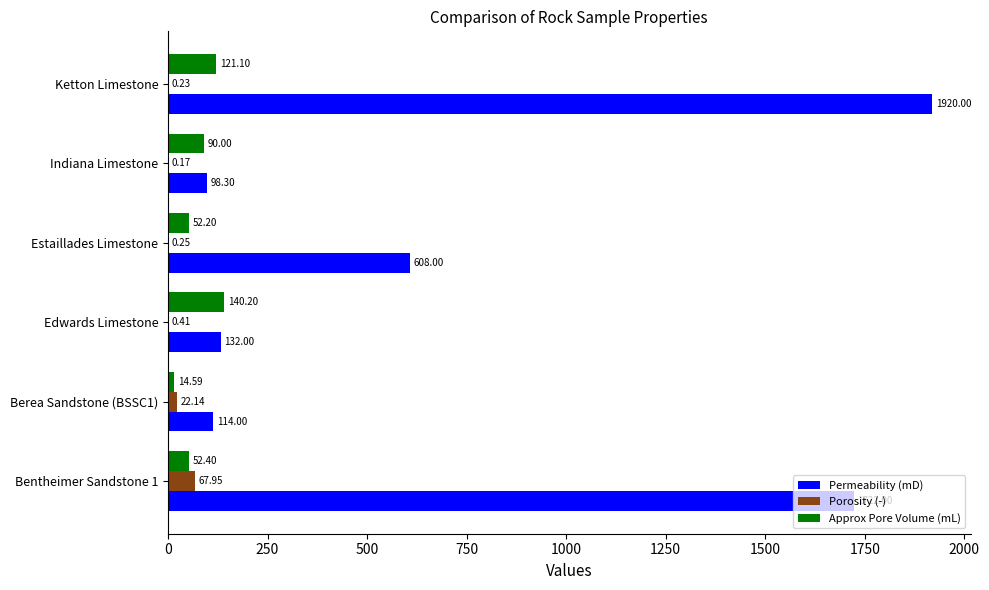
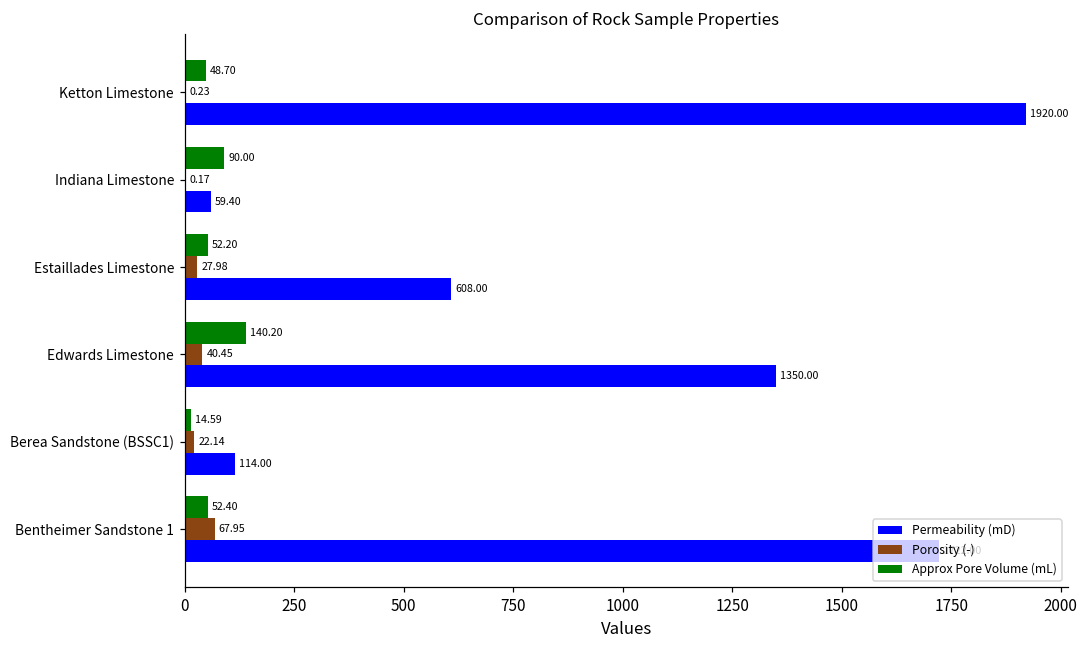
  {
    "Permeability (mD)": {
      "Ketton Limestone": 1920.00,
-     "Indiana Limestone": 98.30,
+     "Indiana Limestone": 59.40,
      "Estaillades Limestone": 608.00,
-     "Edwards Limestone": 132.00,
+     "Edwards Limestone": 1350.00,
      "Berea Sandstone (BSSC1)": 114.00
    },
    "Porosity (-)": {
      "Ketton Limestone": 0.23,
      "Indiana Limestone": 0.17,
-     "Estaillades Limestone": 0.25,
-     "Edwards Limestone": 0.41,
+     "Estaillades Limestone": 27.98,
+     "Edwards Limestone": 40.45,
      "Berea Sandstone (BSSC1)": 22.14,
      "Bentheimer Sandstone 1": 67.95
    },
    "Approx Pore Volume (mL)": {
-     "Ketton Limestone": 121.10,
+     "Ketton Limestone": 48.70,
      "Indiana Limestone": 90.00,
      "Estaillades Limestone": 52.20,
      "Edwards Limestone": 140.20,
      "Berea Sandstone (BSSC1)": 14.59,
      "Bentheimer Sandstone 1": 52.40
    }
  }
